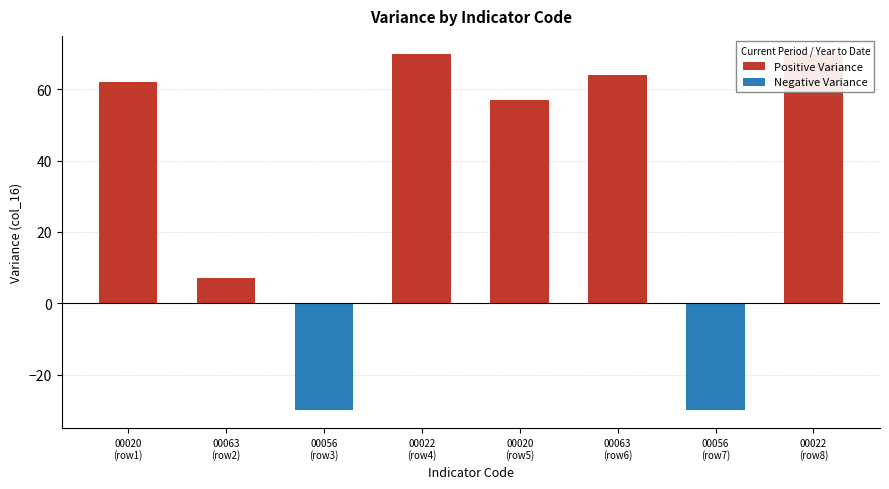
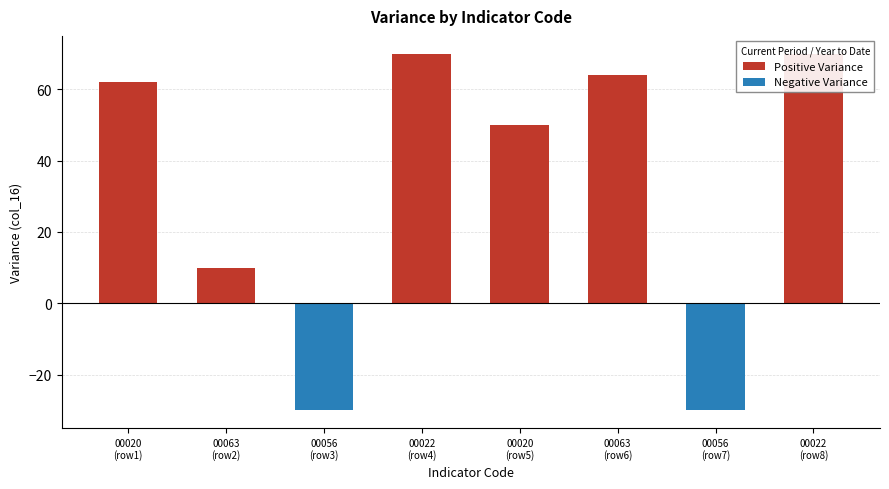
  {
    "Positive Variance": {
      "00020 (row1)": 62,
-     "00063 (row2)": 7,
+     "00063 (row2)": 10,
      "00056 (row3)": 0,
      "00022 (row4)": 70,
-     "00020 (row5)": 57,
+     "00020 (row5)": 50,
      "00063 (row6)": 64,
      "00056 (row7)": 0
    },
    "Negative Variance": {
      "00020 (row1)": 0,
      "00063 (row2)": 0,
      "00056 (row3)": -30,
      "00022 (row4)": 0,
      "00020 (row5)": 0,
      "00063 (row6)": 0,
      "00056 (row7)": -30,
      "00022 (row8)": 0
    }
  }
